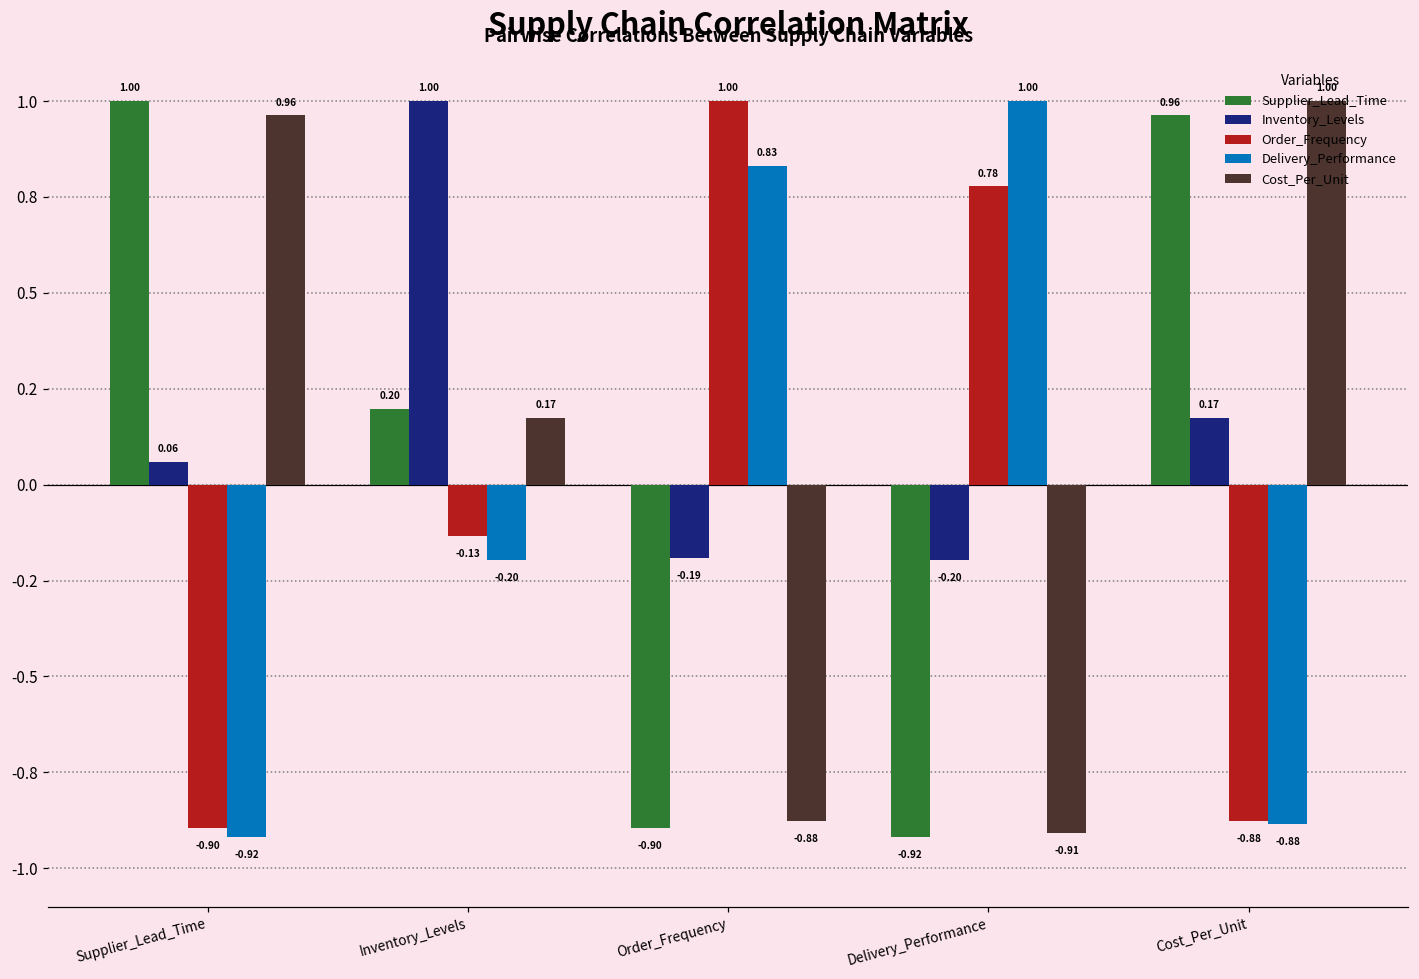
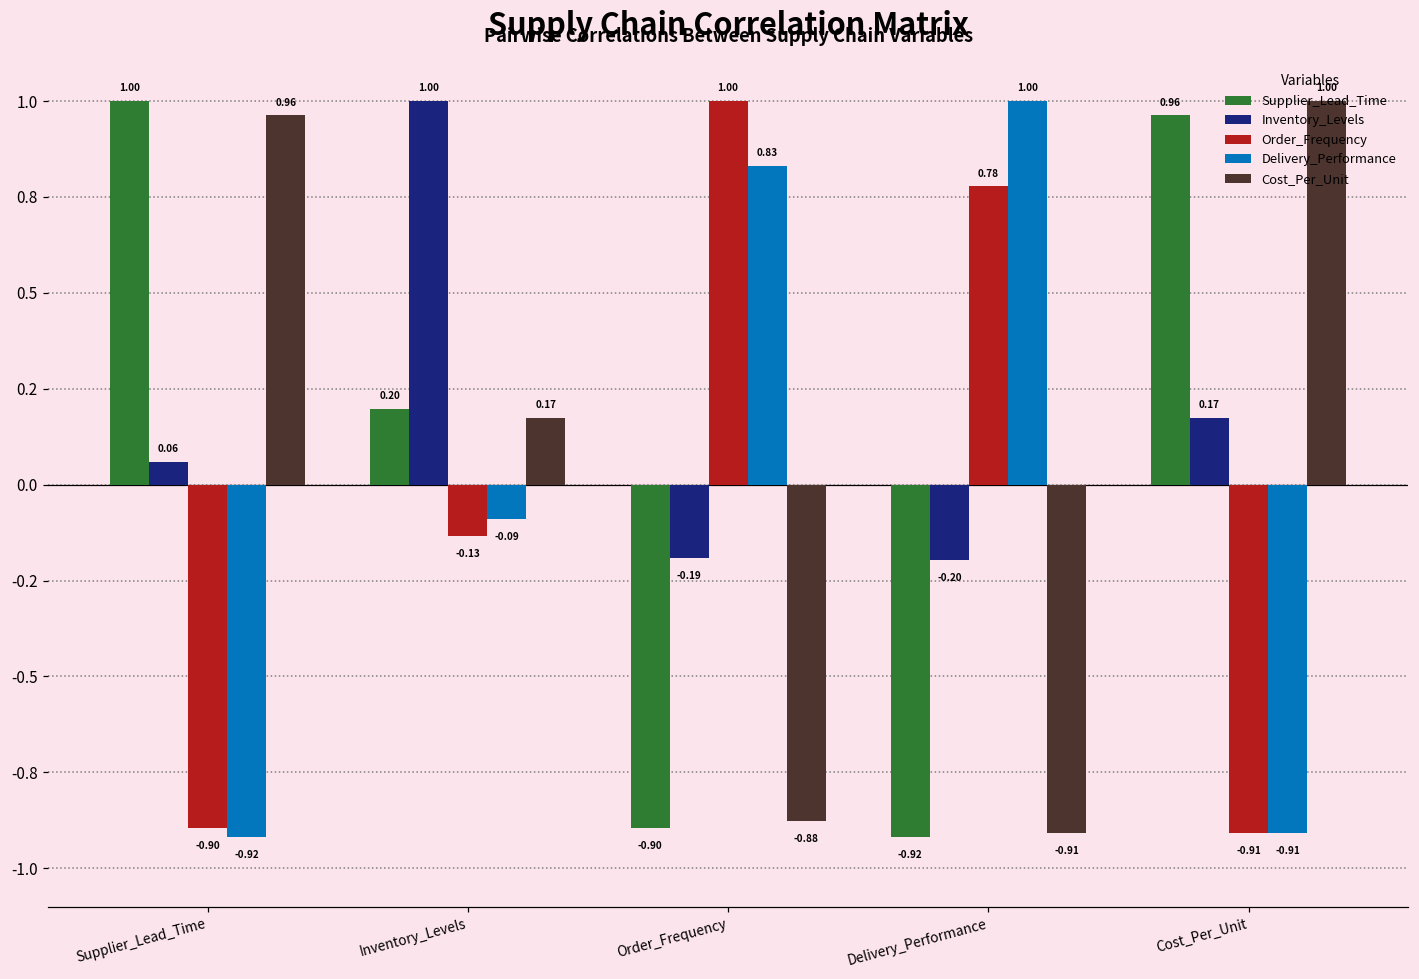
  {
    "Supplier_Lead_Time": {
      "Supplier_Lead_Time": 1.00,
      "Inventory_Levels": 0.20,
      "Order_Frequency": -0.90,
      "Delivery_Performance": -0.92,
      "Cost_Per_Unit": 0.96
    },
    "Inventory_Levels": {
      "Supplier_Lead_Time": 0.06,
      "Inventory_Levels": 1.00,
      "Order_Frequency": -0.19,
      "Delivery_Performance": -0.20,
      "Cost_Per_Unit": 0.17
    },
    "Order_Frequency": {
      "Supplier_Lead_Time": -0.90,
      "Inventory_Levels": -0.13,
      "Order_Frequency": 1.00,
      "Delivery_Performance": 0.78,
-     "Cost_Per_Unit": -0.88
+     "Cost_Per_Unit": -0.91
    },
    "Delivery_Performance": {
      "Supplier_Lead_Time": -0.92,
-     "Inventory_Levels": -0.20,
+     "Inventory_Levels": -0.09,
      "Order_Frequency": 0.83,
      "Delivery_Performance": 1.00,
-     "Cost_Per_Unit": -0.88
+     "Cost_Per_Unit": -0.91
    },
    "Cost_Per_Unit": {
      "Supplier_Lead_Time": 0.96,
      "Inventory_Levels": 0.17,
      "Order_Frequency": -0.88,
      "Delivery_Performance": -0.91,
      "Cost_Per_Unit": 1.00
    }
  }
